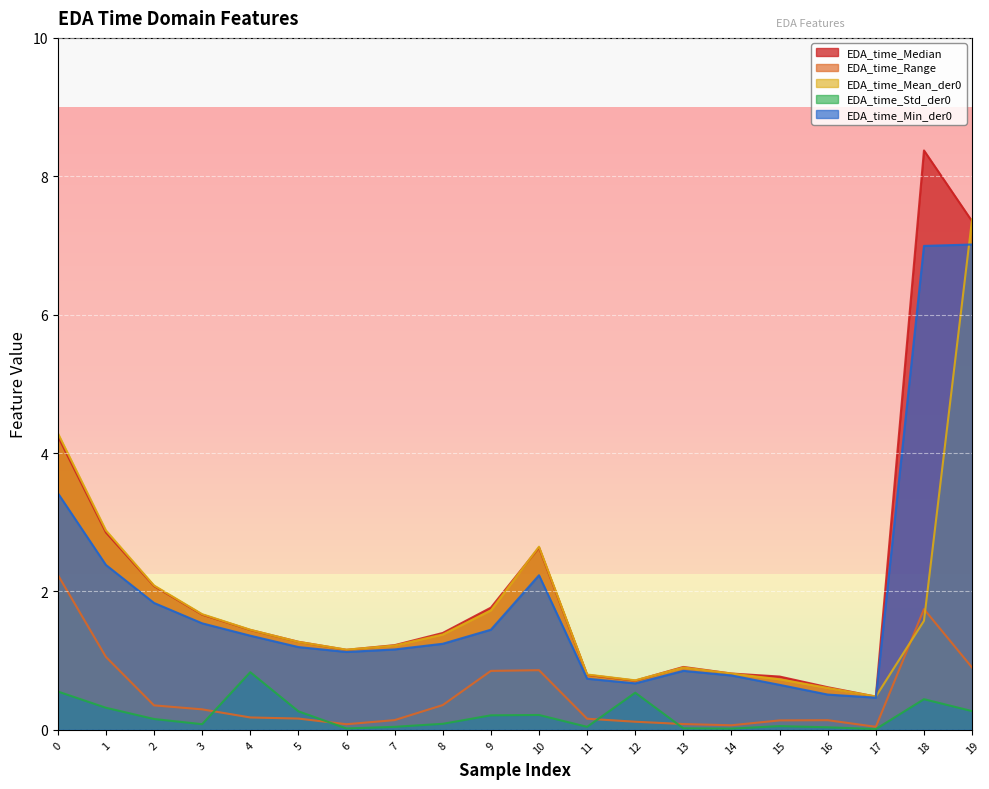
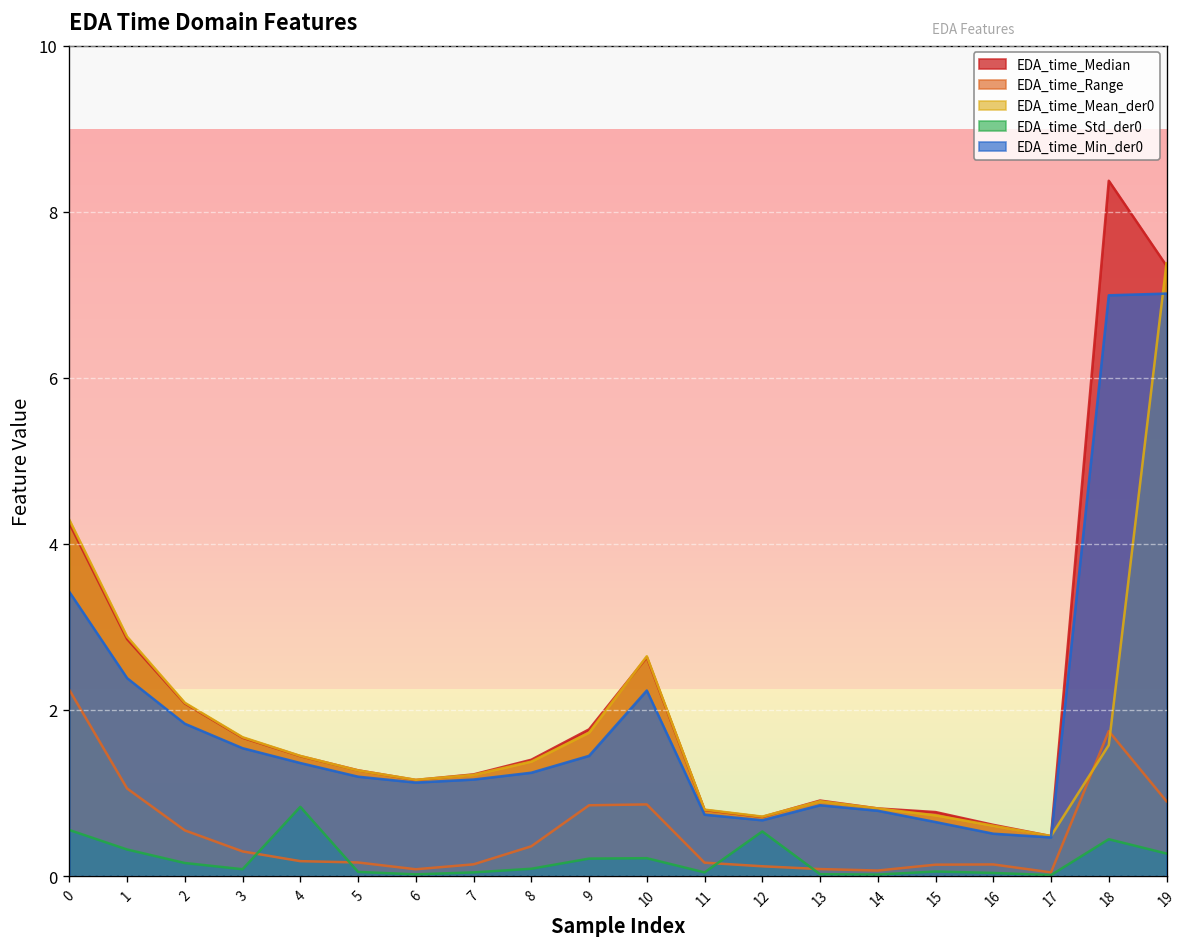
  {
    "EDA_time_Median": {
      "0": 4.2,
      "9": 1.8,
      "15": 0.8,
      "18": 8.4
    },
    "EDA_time_Range": {
      "0": 2.2,
      "1": 1.1,
-     "2": 0.4,
+     "2": 0.6,
      "3": 0.3,
      "4": 0.2,
      "5": 0.2,
      "6": 0.1,
      "7": 0.1,
      "8": 0.4,
      "9": 0.9,
      "10": 0.9,
      "11": 0.2,
      "12": 0.1,
      "13": 0.1,
      "14": 0.1,
      "15": 0.1,
      "16": 0.1,
      "18": 1.7,
      "19": 0.9
    },
    "EDA_time_Mean_der0": {
      "0": 4.3,
      "9": 1.7,
      "15": 0.7,
      "18": 1.6
    },
    "EDA_time_Std_der0": {
      "0": 0.6,
      "1": 0.3,
      "2": 0.2,
      "3": 0.1,
      "4": 0.8,
-     "5": 0.3,
+     "5": 0.1,
      "6": 0.0,
      "7": 0.0,
      "8": 0.1,
      "9": 0.2,
      "10": 0.2,
      "11": 0.0,
      "12": 0.5,
      "13": 0.0,
      "14": 0.0,
      "15": 0.1,
      "16": 0.0,
      "18": 0.4,
      "19": 0.3
    },
    "EDA_time_Min_der0": {
      "0": 3.4,
      "1": 2.4,
      "2": 1.8,
      "3": 1.5,
      "4": 1.4,
      "5": 1.2,
      "7": 1.2,
      "8": 1.2,
      "9": 1.4,
      "10": 2.2,
      "11": 0.7,
      "12": 0.7,
      "13": 0.9,
      "15": 0.7,
      "16": 0.5,
      "18": 7.0,
      "19": 7.0
    }
  }
